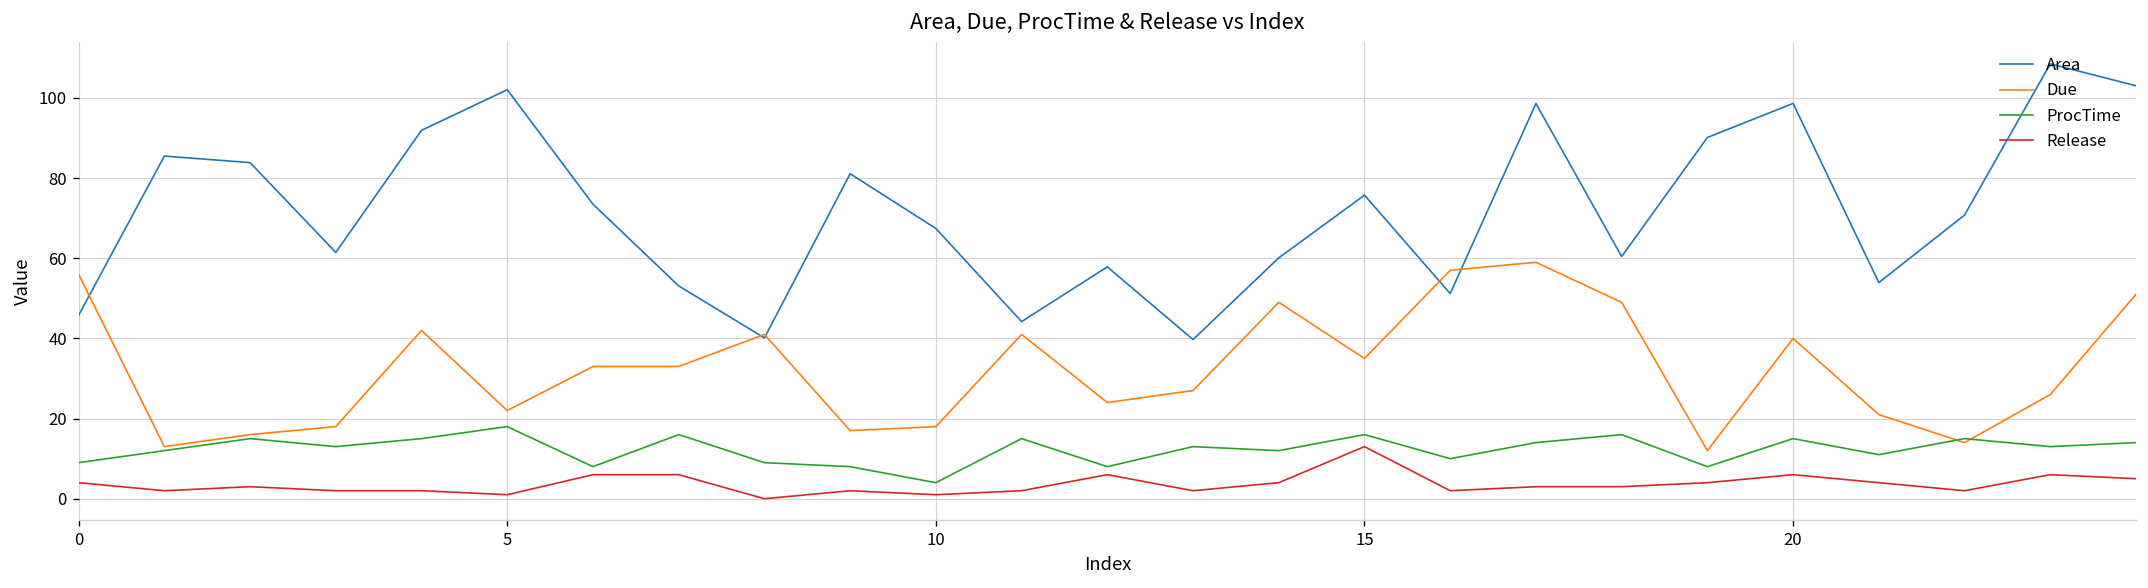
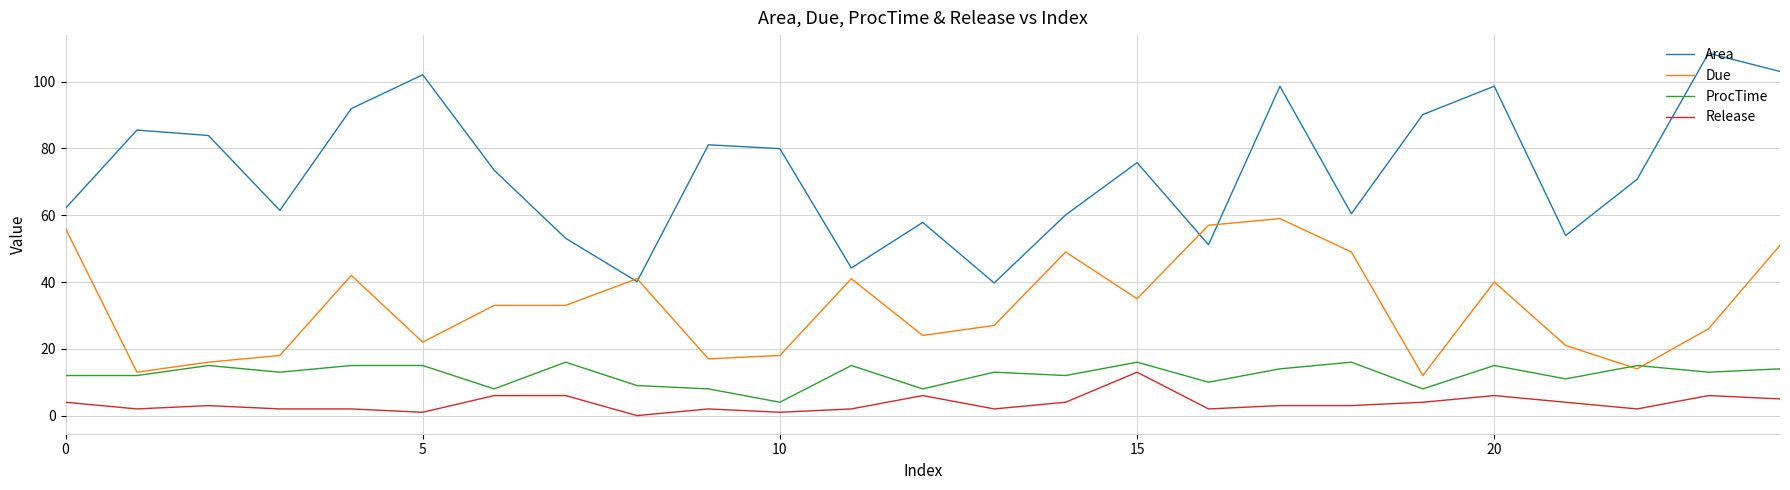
  {
    "Area": {
-     "0": 46,
+     "0": 62,
      "5": 102,
-     "10": 67,
+     "10": 80,
      "15": 76,
      "20": 99
    },
    "Due": {
      "0": 56,
      "5": 22,
      "10": 18,
      "15": 35,
      "20": 40
    },
    "ProcTime": {
-     "0": 9,
-     "5": 18,
+     "0": 12,
+     "5": 15,
      "10": 4,
      "15": 16,
      "20": 15
    },
    "Release": {
      "0": 4,
      "5": 1,
      "10": 1,
      "15": 13,
      "20": 6
    }
  }
